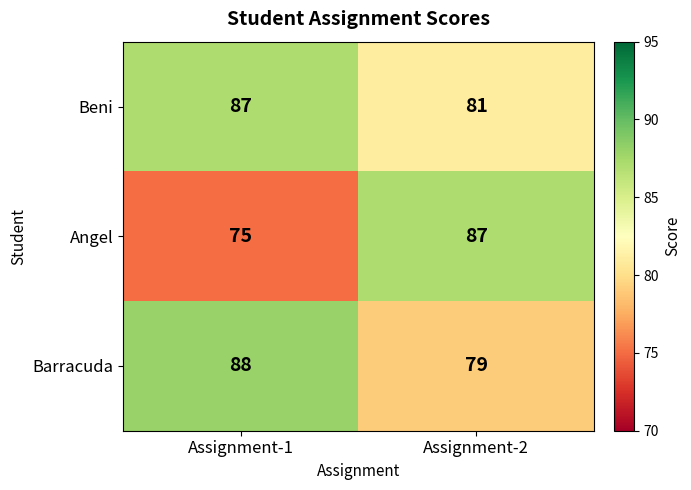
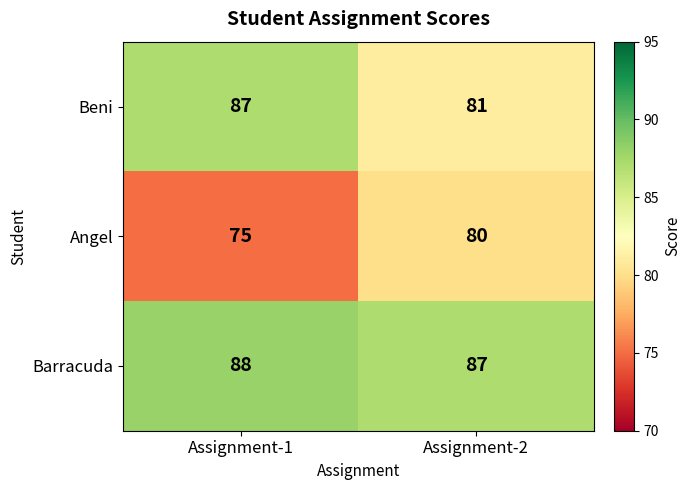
  {
    "Beni": {
      "Assignment-1": 87,
      "Assignment-2": 81
    },
    "Angel": {
      "Assignment-1": 75,
-     "Assignment-2": 87
+     "Assignment-2": 80
    },
    "Barracuda": {
      "Assignment-1": 88,
-     "Assignment-2": 79
+     "Assignment-2": 87
    }
  }
